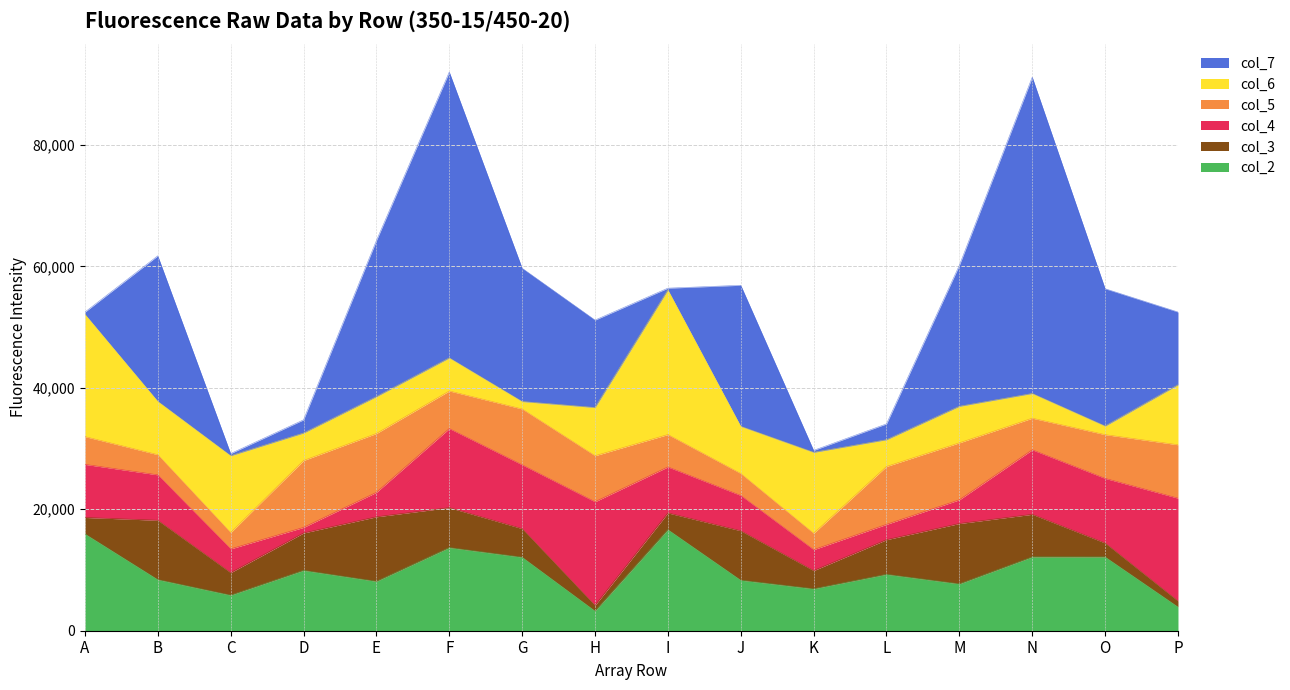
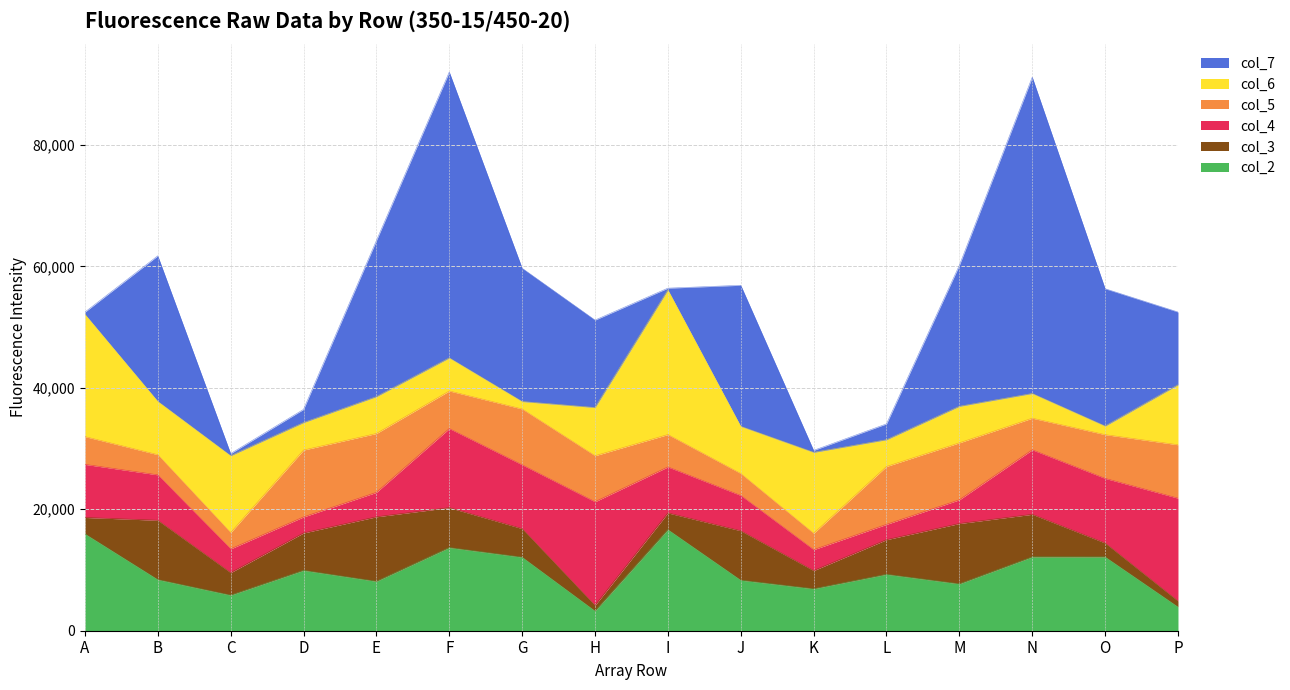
  {
    "col_2": {
      "A": "16,000",
      "B": "8,000",
      "C": "6,000",
      "D": "10,000",
      "E": "8,000",
      "F": "14,000",
      "G": "12,000",
      "H": "3,000",
      "I": "17,000",
      "J": "8,000",
      "K": "7,000",
      "L": "9,000",
      "M": "8,000",
      "N": "12,000",
      "O": "12,000",
      "P": "4,000"
    },
    "col_3": {
      "A": "3,000",
      "B": "10,000",
      "C": "4,000",
      "D": "6,000",
      "E": "11,000",
      "F": "7,000",
      "G": "5,000",
      "H": "1,000",
      "I": "3,000",
      "J": "8,000",
      "K": "3,000",
      "L": "6,000",
      "M": "10,000",
      "N": "7,000",
      "O": "2,000",
      "P": "1,000"
    },
    "col_4": {
      "A": "9,000",
      "B": "7,000",
      "C": "4,000",
-     "D": "1,000",
+     "D": "3,000",
      "E": "4,000",
      "F": "13,000",
      "G": "11,000",
      "H": "17,000",
      "I": "8,000",
      "J": "6,000",
      "K": "3,000",
      "L": "3,000",
      "M": "4,000",
      "N": "11,000",
      "O": "11,000",
      "P": "17,000"
    },
    "col_5": {
      "A": "5,000",
      "B": "3,000",
      "C": "3,000",
      "D": "11,000",
      "E": "10,000",
      "F": "6,000",
      "G": "9,000",
      "H": "8,000",
      "I": "5,000",
      "J": "4,000",
      "K": "3,000",
      "L": "10,000",
      "M": "9,000",
      "N": "5,000",
      "O": "7,000",
      "P": "9,000"
    },
    "col_6": {
      "B": "9,000",
      "D": "5,000",
      "E": "6,000",
      "F": "5,000",
      "G": "1,000",
      "H": "8,000",
      "J": "8,000",
      "L": "4,000",
      "M": "6,000",
      "N": "4,000",
      "O": "1,000",
      "P": "10,000"
    },
    "col_7": {
      "B": "24,000",
      "D": "2,000",
      "E": "26,000",
      "F": "47,000",
      "G": "22,000",
      "H": "14,000",
      "J": "23,000",
      "L": "3,000",
      "M": "23,000",
      "N": "52,000",
      "O": "23,000",
      "P": "12,000"
    }
  }
